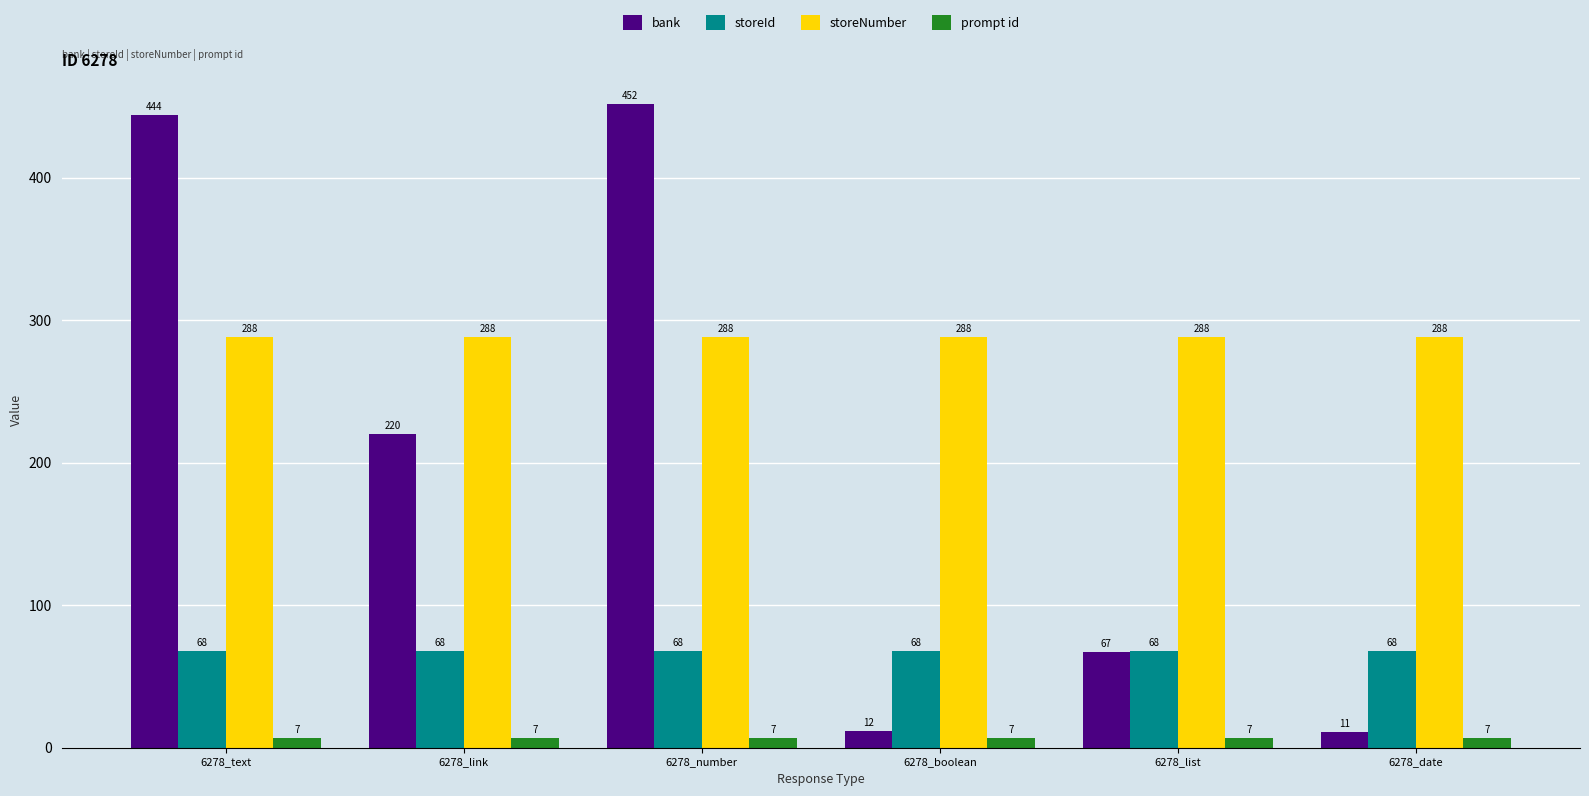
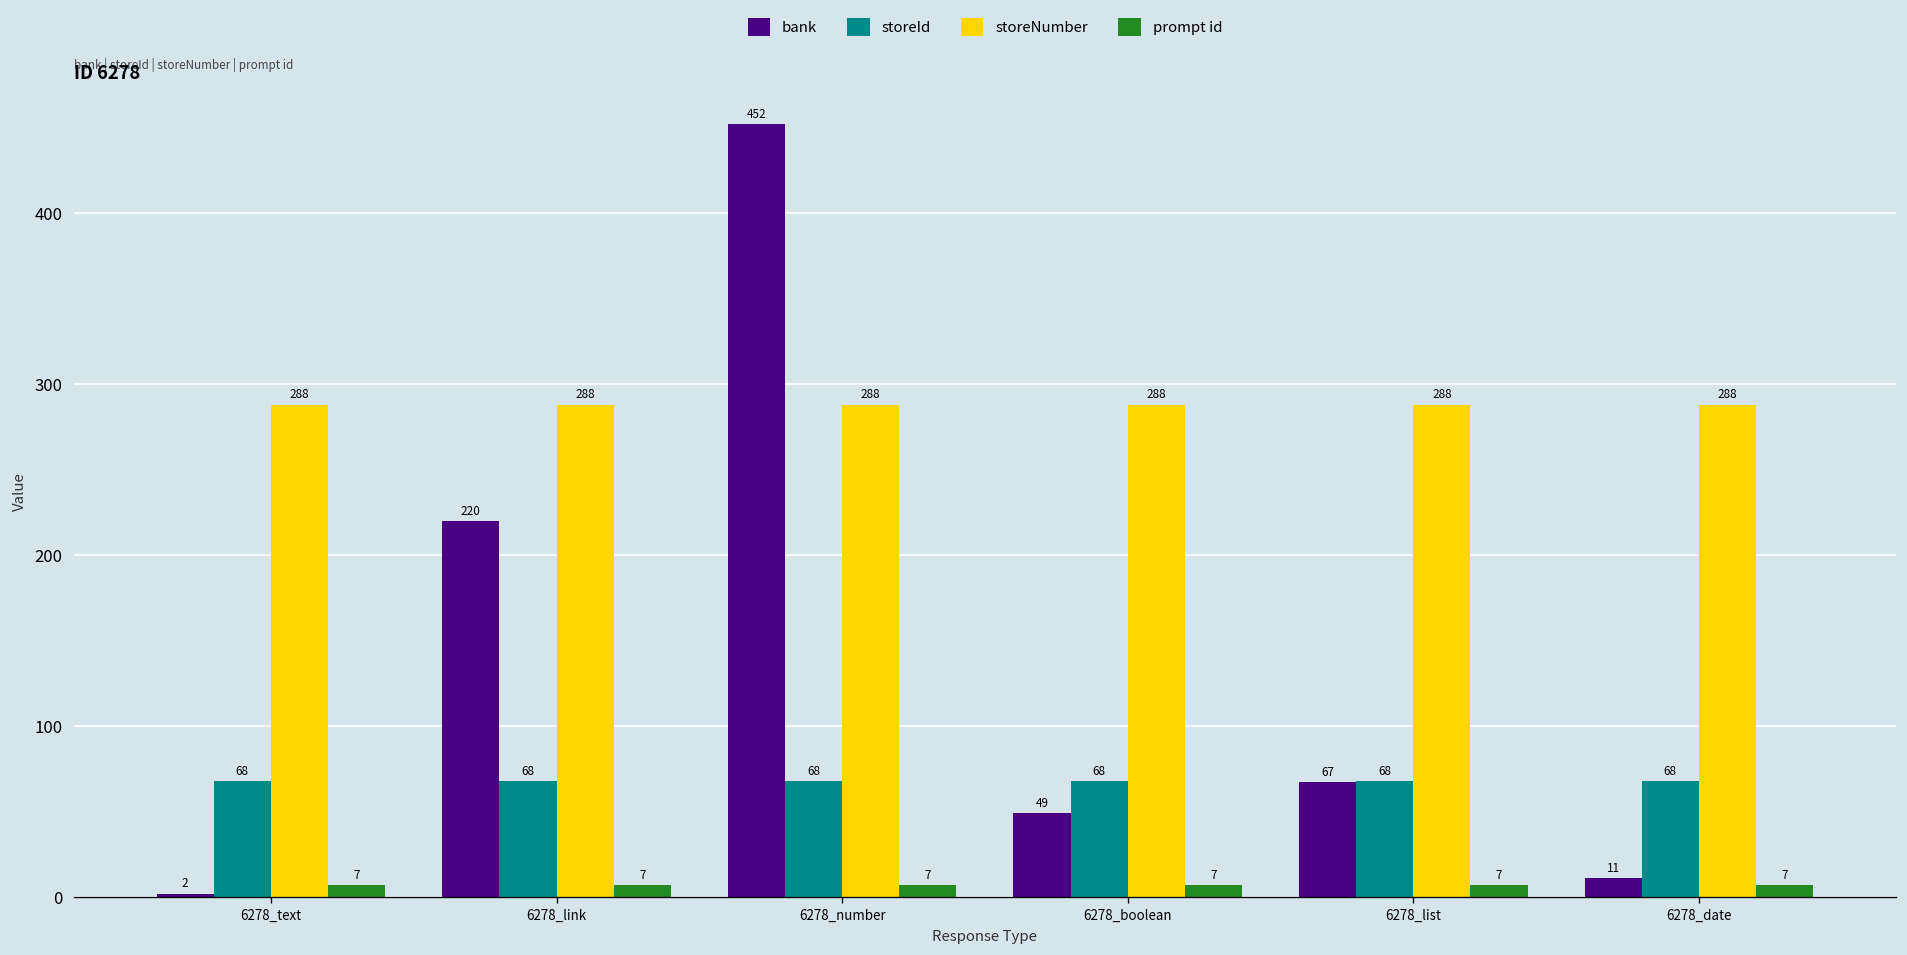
  {
    "bank": {
-     "6278_text": 444,
+     "6278_text": 2,
      "6278_link": 220,
      "6278_number": 452,
-     "6278_boolean": 12,
+     "6278_boolean": 49,
      "6278_list": 67,
      "6278_date": 11
    },
    "storeId": {
      "6278_text": 68,
      "6278_link": 68,
      "6278_number": 68,
      "6278_boolean": 68,
      "6278_list": 68,
      "6278_date": 68
    },
    "storeNumber": {
      "6278_text": 288,
      "6278_link": 288,
      "6278_number": 288,
      "6278_boolean": 288,
      "6278_list": 288,
      "6278_date": 288
    },
    "prompt id": {
      "6278_text": 7,
      "6278_link": 7,
      "6278_number": 7,
      "6278_boolean": 7,
      "6278_list": 7,
      "6278_date": 7
    }
  }
